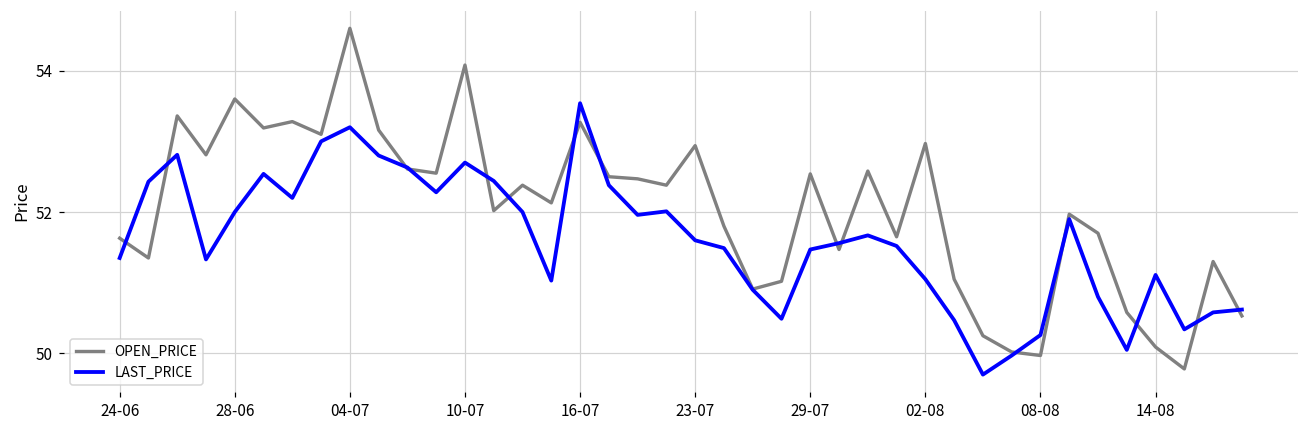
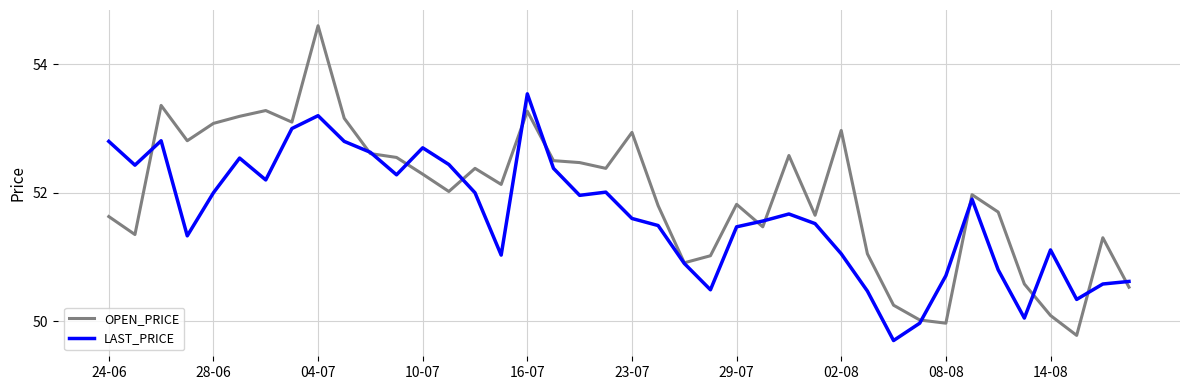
  {
    "OPEN_PRICE": {
      "24-06": 51.6,
-     "28-06": 53.6,
+     "28-06": 53.1,
      "04-07": 54.6,
-     "10-07": 54.1,
+     "10-07": 52.3,
      "16-07": 53.3,
      "23-07": 52.9,
-     "29-07": 52.5,
+     "29-07": 51.8,
      "02-08": 53.0,
      "08-08": 50.0,
      "14-08": 50.1
    },
    "LAST_PRICE": {
-     "24-06": 51.4,
+     "24-06": 52.8,
      "28-06": 52.0,
      "04-07": 53.2,
      "10-07": 52.7,
      "16-07": 53.5,
      "23-07": 51.6,
      "29-07": 51.5,
      "02-08": 51.1,
-     "08-08": 50.3,
+     "08-08": 50.7,
      "14-08": 51.1
    }
  }
